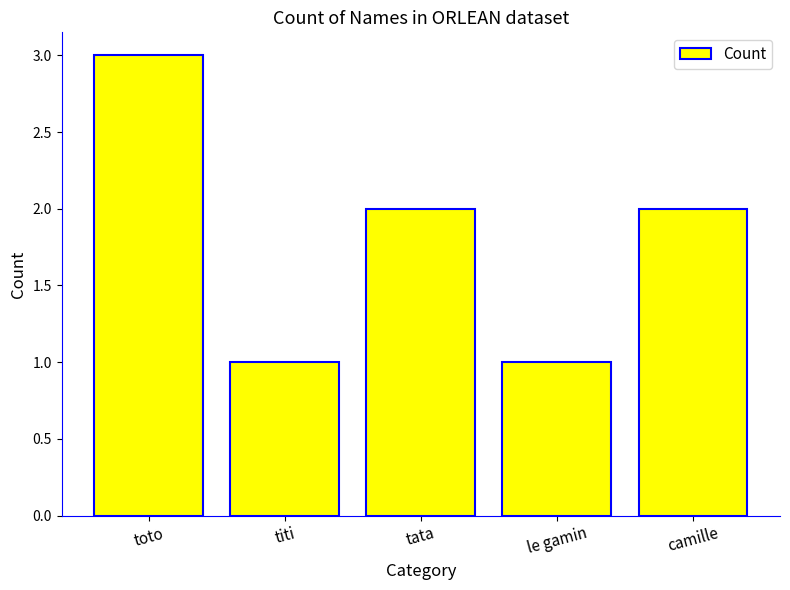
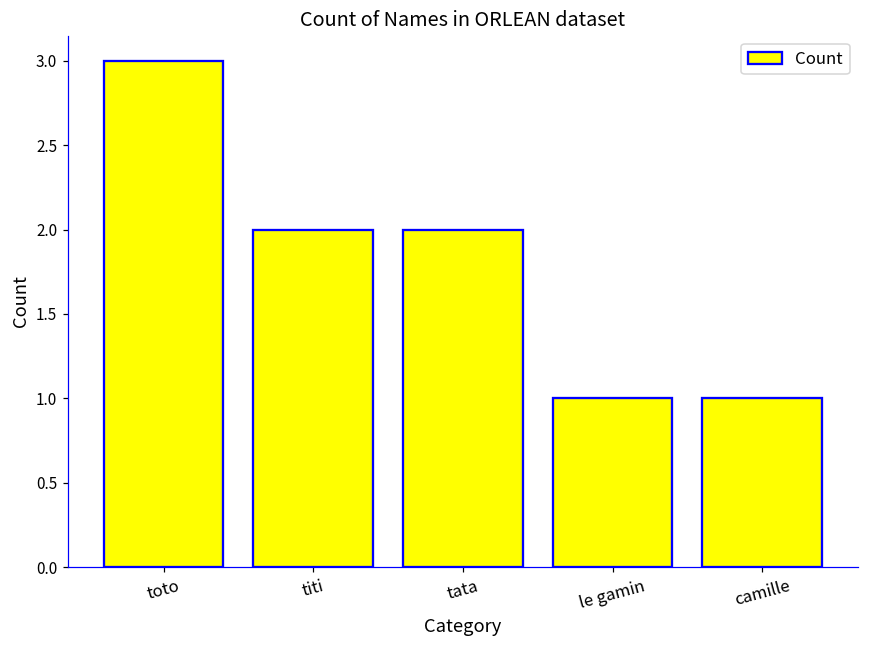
  {
    "toto": 3,
-   "titi": 1,
+   "titi": 2,
    "tata": 2,
    "le gamin": 1,
-   "camille": 2
+   "camille": 1
  }
